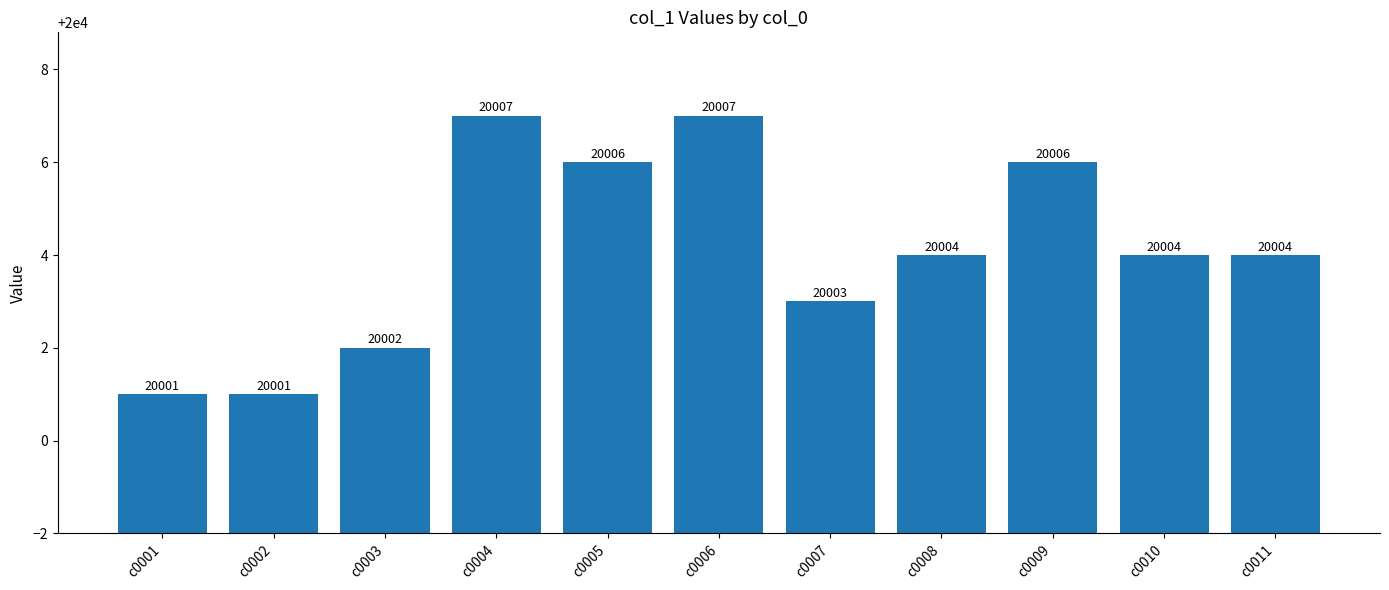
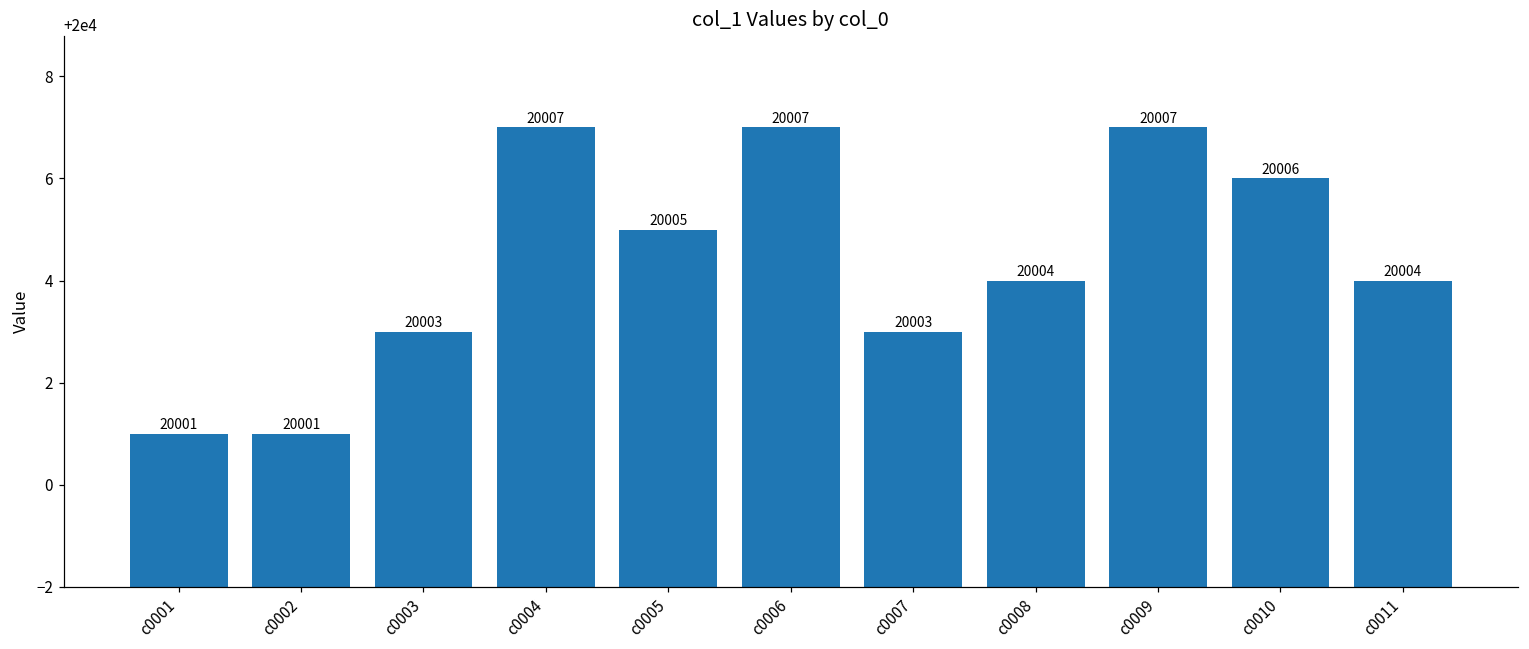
  {
    "c0001": 20001,
    "c0002": 20001,
-   "c0003": 20002,
+   "c0003": 20003,
    "c0004": 20007,
-   "c0005": 20006,
+   "c0005": 20005,
    "c0006": 20007,
    "c0007": 20003,
    "c0008": 20004,
-   "c0009": 20006,
-   "c0010": 20004,
+   "c0009": 20007,
+   "c0010": 20006,
    "c0011": 20004
  }
